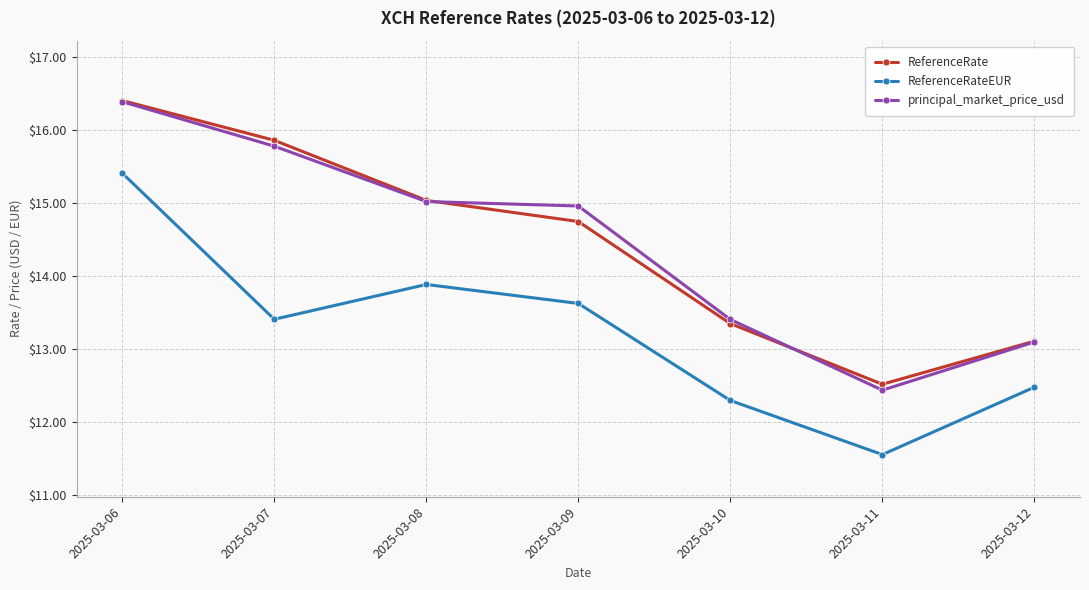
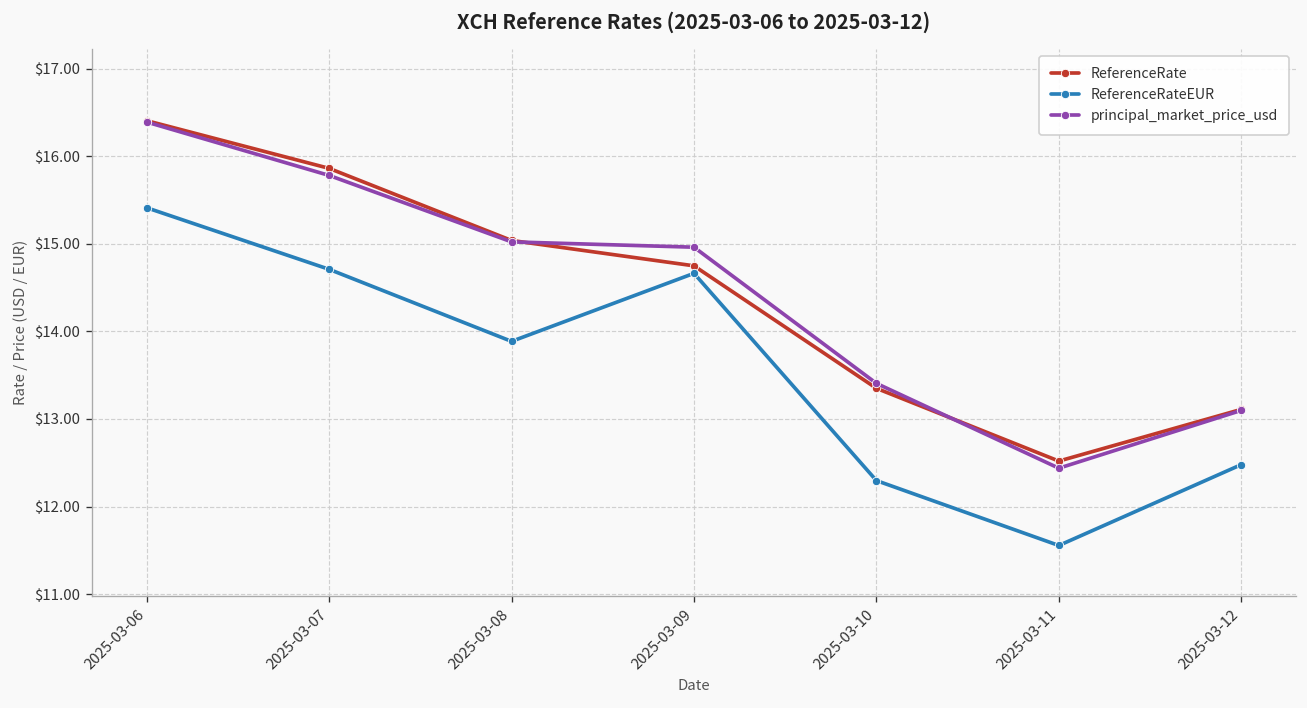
  {
    "ReferenceRate": {
      "2025-03-07": "$15.9",
      "2025-03-09": "$14.7",
      "2025-03-10": "$13.3",
      "2025-03-11": "$12.5"
    },
    "ReferenceRateEUR": {
      "2025-03-06": "$15.4",
-     "2025-03-07": "$13.4",
+     "2025-03-07": "$14.7",
      "2025-03-08": "$13.9",
-     "2025-03-09": "$13.6",
+     "2025-03-09": "$14.7",
      "2025-03-10": "$12.3",
      "2025-03-11": "$11.6",
      "2025-03-12": "$12.5"
    },
    "principal_market_price_usd": {
      "2025-03-07": "$15.8",
      "2025-03-09": "$15.0",
      "2025-03-10": "$13.4",
      "2025-03-11": "$12.4"
    }
  }
